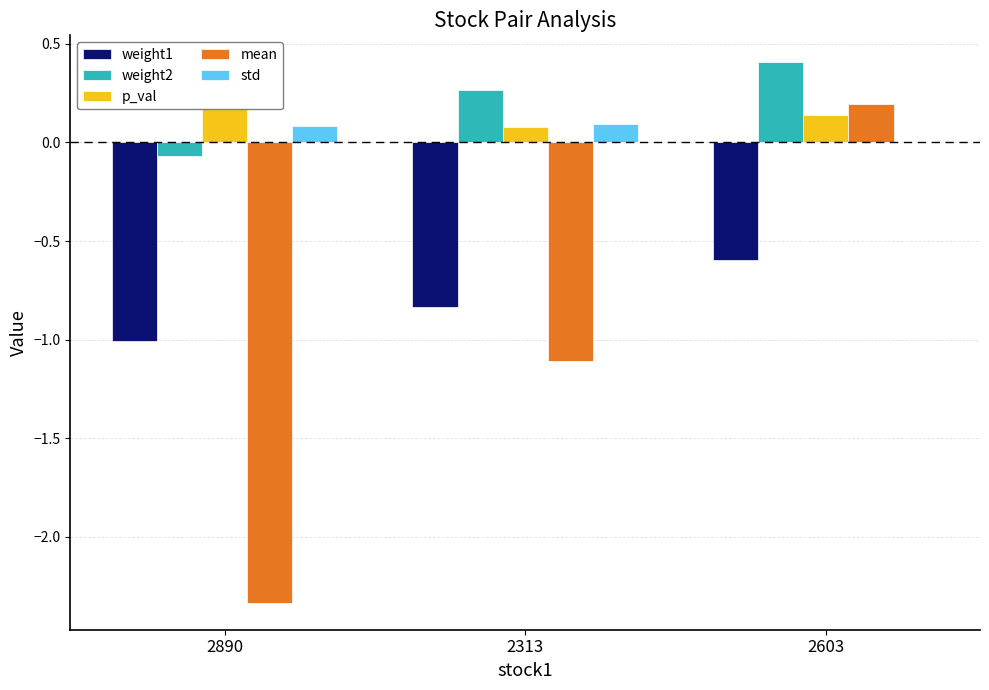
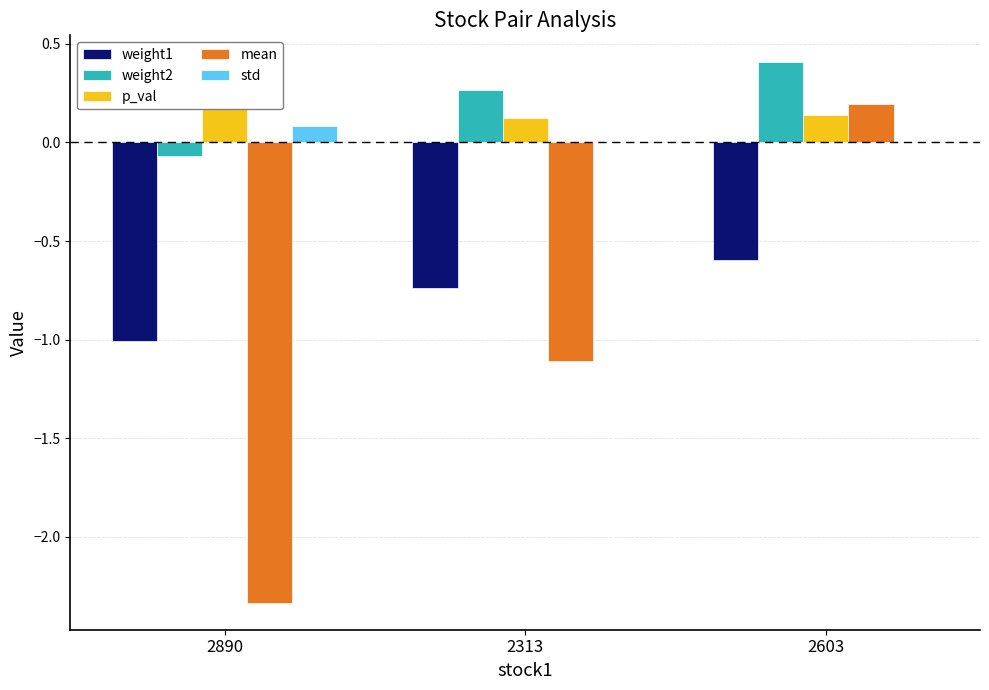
  {
    "weight1": {
      "2890": -1.00,
-     "2313": -0.83,
+     "2313": -0.74,
      "2603": -0.59
    },
    "weight2": {
      "2890": -0.07,
      "2313": 0.26,
      "2603": 0.41
    },
    "p_val": {
-     "2313": 0.08,
+     "2313": 0.12,
      "2603": 0.14
    },
    "mean": {
      "2890": -2.33,
      "2313": -1.11,
      "2603": 0.20
    },
    "std": {
      "2890": 0.09,
-     "2313": 0.10
+     "2313": 0.00
    }
  }
